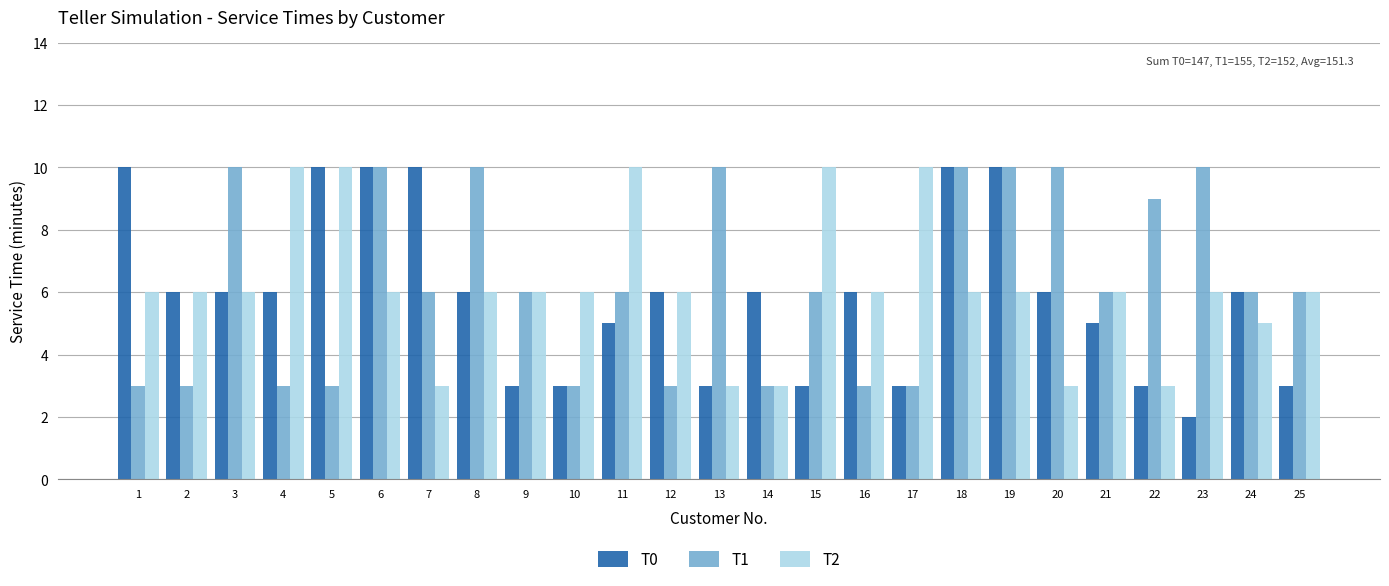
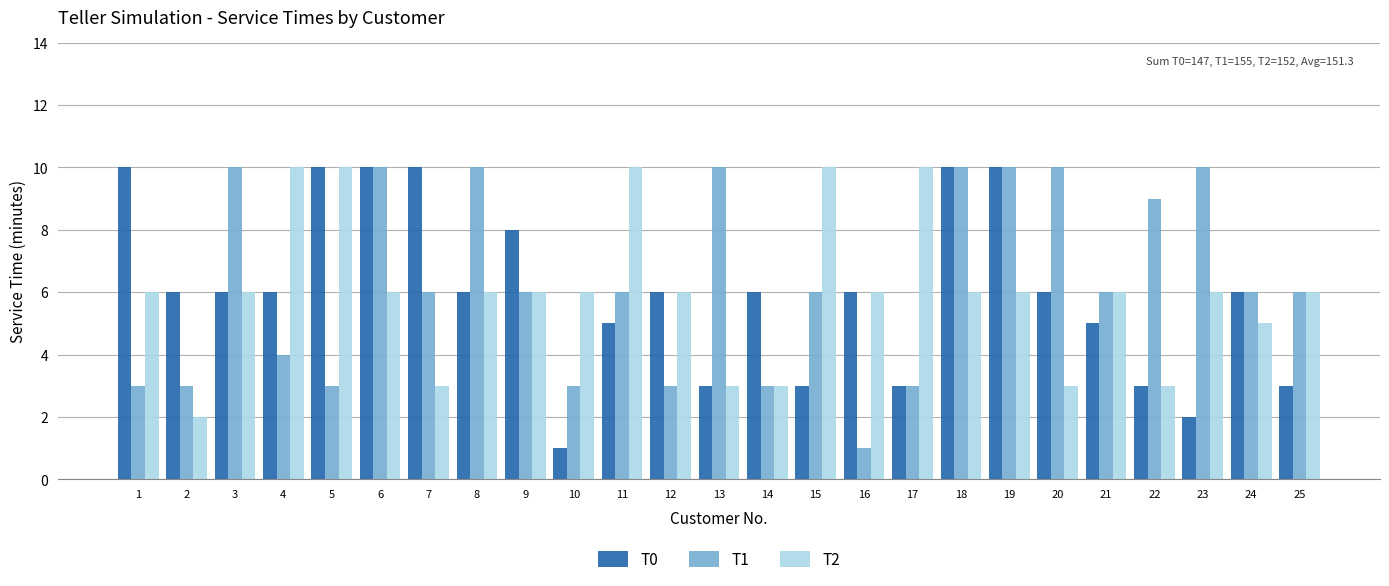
  {
    "T0": {
      "1": 10,
      "2": 6,
      "3": 6,
      "4": 6,
      "5": 10,
      "6": 10,
      "7": 10,
      "8": 6,
-     "9": 3,
-     "10": 3,
+     "9": 8,
+     "10": 1,
      "11": 5,
      "12": 6,
      "13": 3,
      "14": 6,
      "15": 3,
      "16": 6,
      "17": 3,
      "18": 10,
      "19": 10,
      "20": 6,
      "21": 5,
      "22": 3,
      "23": 2,
      "24": 6,
      "25": 3
    },
    "T1": {
      "1": 3,
      "2": 3,
      "3": 10,
-     "4": 3,
+     "4": 4,
      "5": 3,
      "6": 10,
      "7": 6,
      "8": 10,
      "9": 6,
      "10": 3,
      "11": 6,
      "12": 3,
      "13": 10,
      "14": 3,
      "15": 6,
-     "16": 3,
+     "16": 1,
      "17": 3,
      "18": 10,
      "19": 10,
      "20": 10,
      "21": 6,
      "22": 9,
      "23": 10,
      "24": 6,
      "25": 6
    },
    "T2": {
      "1": 6,
-     "2": 6,
+     "2": 2,
      "3": 6,
      "4": 10,
      "5": 10,
      "6": 6,
      "7": 3,
      "8": 6,
      "9": 6,
      "10": 6,
      "11": 10,
      "12": 6,
      "13": 3,
      "14": 3,
      "15": 10,
      "16": 6,
      "17": 10,
      "18": 6,
      "19": 6,
      "20": 3,
      "21": 6,
      "22": 3,
      "23": 6,
      "24": 5,
      "25": 6
    }
  }
